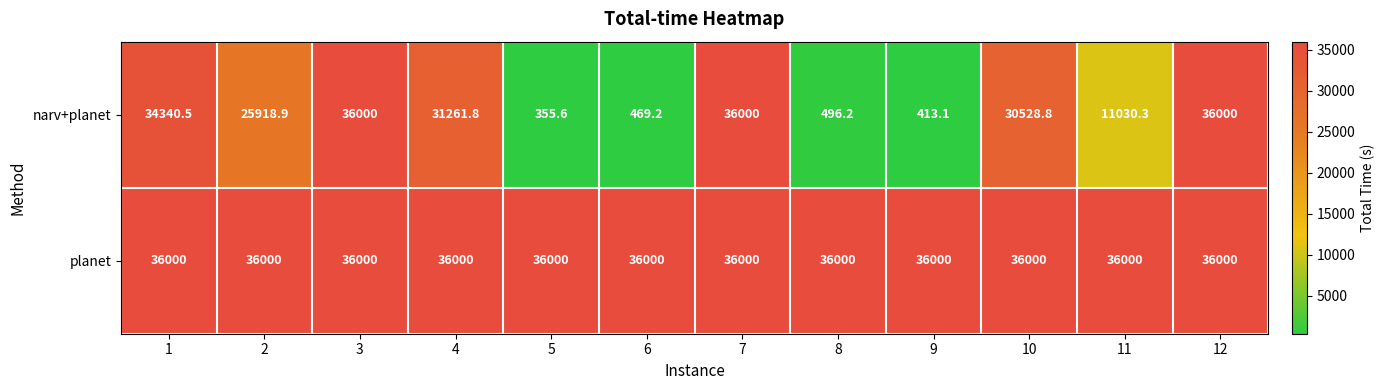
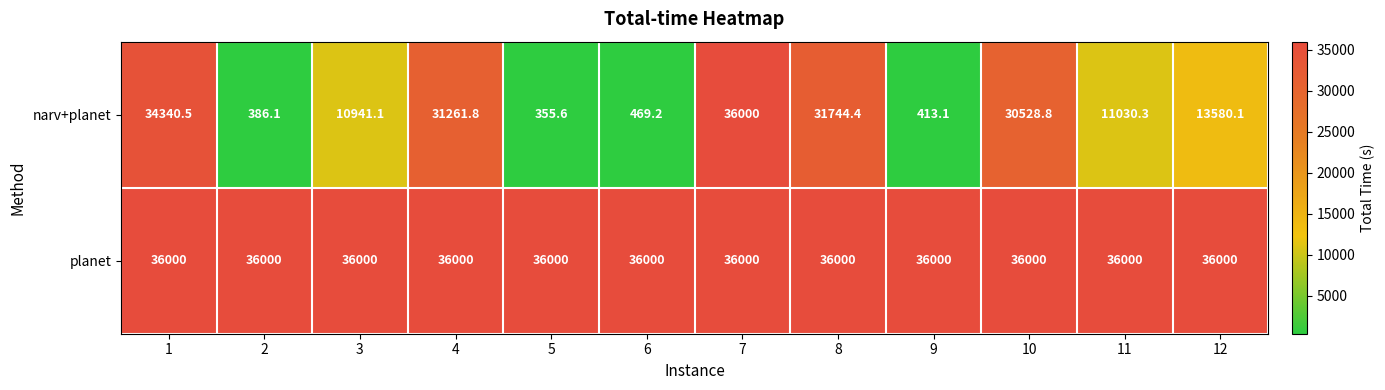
  {
    "narv+planet": {
      "1": 34340.5,
-     "2": 25918.9,
-     "3": 36000,
+     "2": 386.1,
+     "3": 10941.1,
      "4": 31261.8,
      "5": 355.6,
      "6": 469.2,
      "7": 36000,
-     "8": 496.2,
+     "8": 31744.4,
      "9": 413.1,
      "10": 30528.8,
      "11": 11030.3,
-     "12": 36000
+     "12": 13580.1
    },
    "planet": {
      "1": 36000,
      "2": 36000,
      "3": 36000,
      "4": 36000,
      "5": 36000,
      "6": 36000,
      "7": 36000,
      "8": 36000,
      "9": 36000,
      "10": 36000,
      "11": 36000,
      "12": 36000
    }
  }
